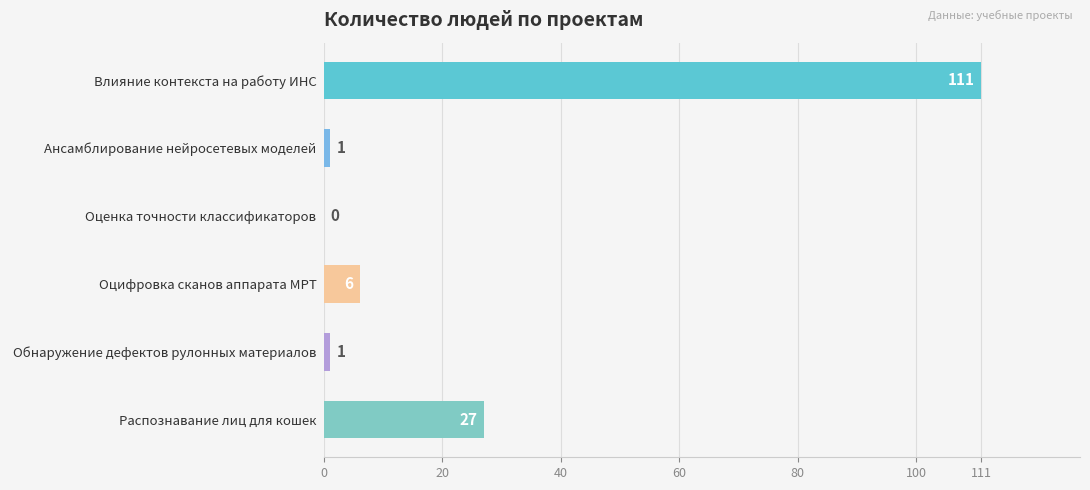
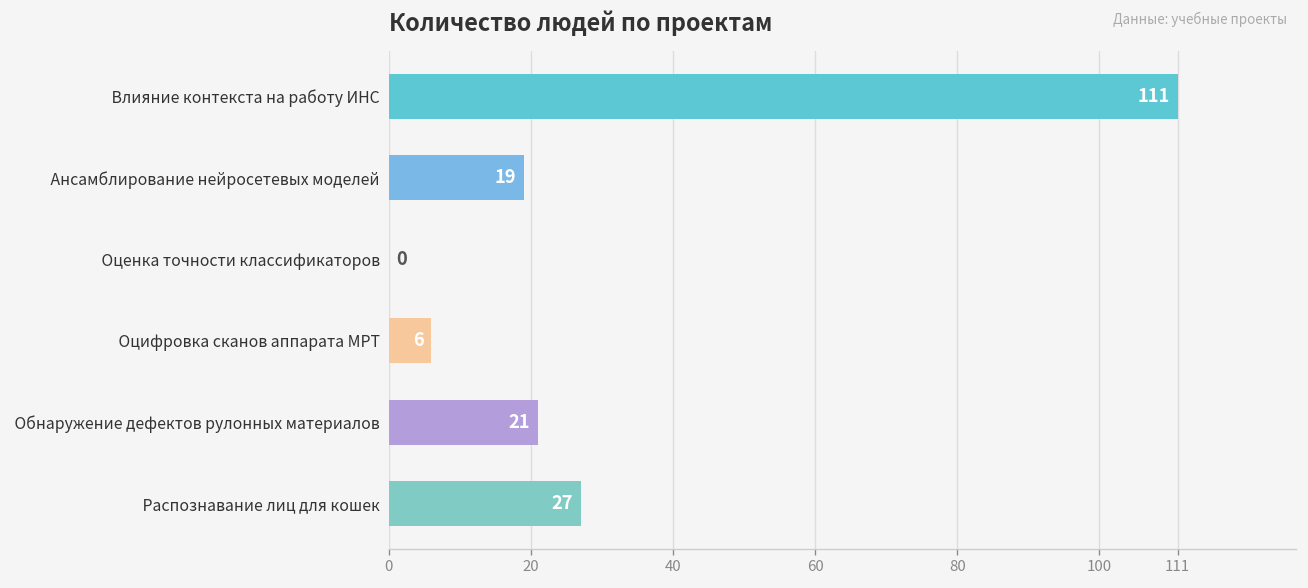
  {
    "Влияние контекста на работу ИНС": 111,
-   "Ансамблирование нейросетевых моделей": 1,
+   "Ансамблирование нейросетевых моделей": 19,
    "Оценка точности классификаторов": 0,
    "Оцифровка сканов аппарата МРТ": 6,
-   "Обнаружение дефектов рулонных материалов": 1,
+   "Обнаружение дефектов рулонных материалов": 21,
    "Распознавание лиц для кошек": 27
  }
